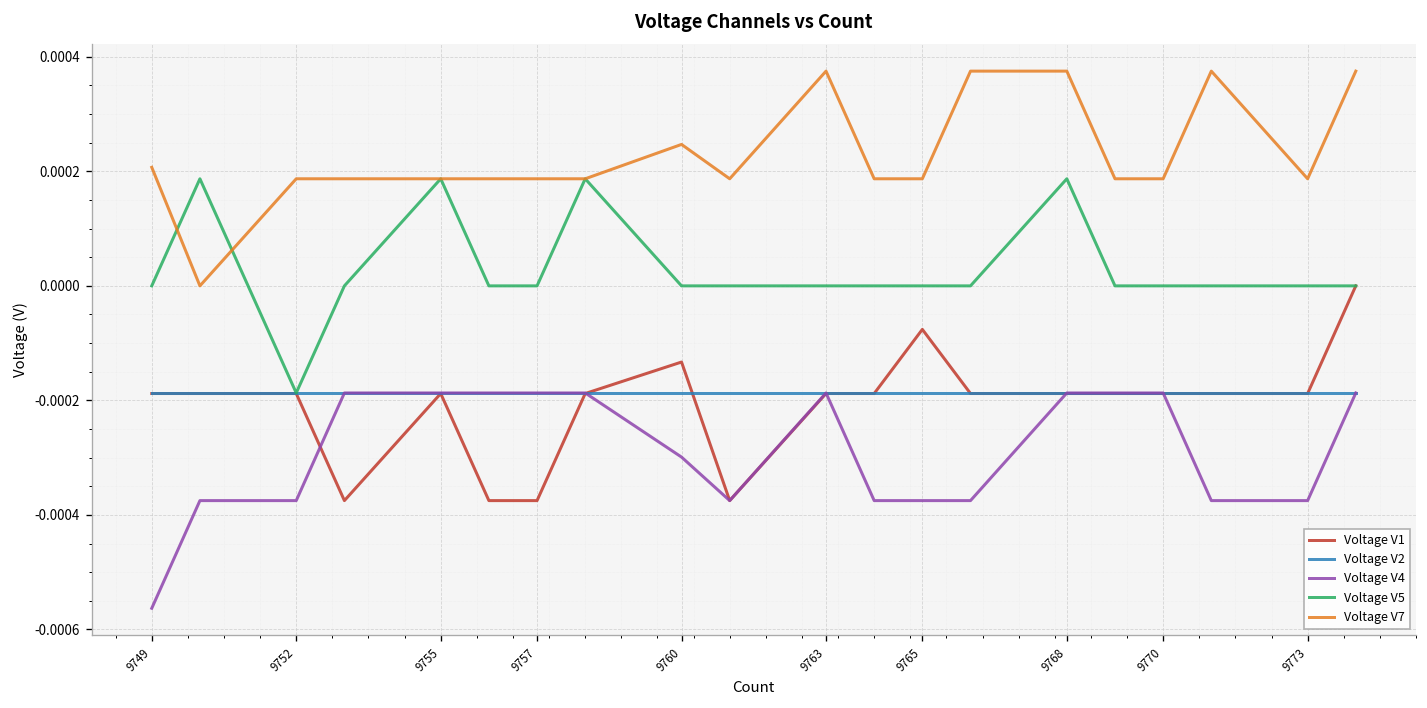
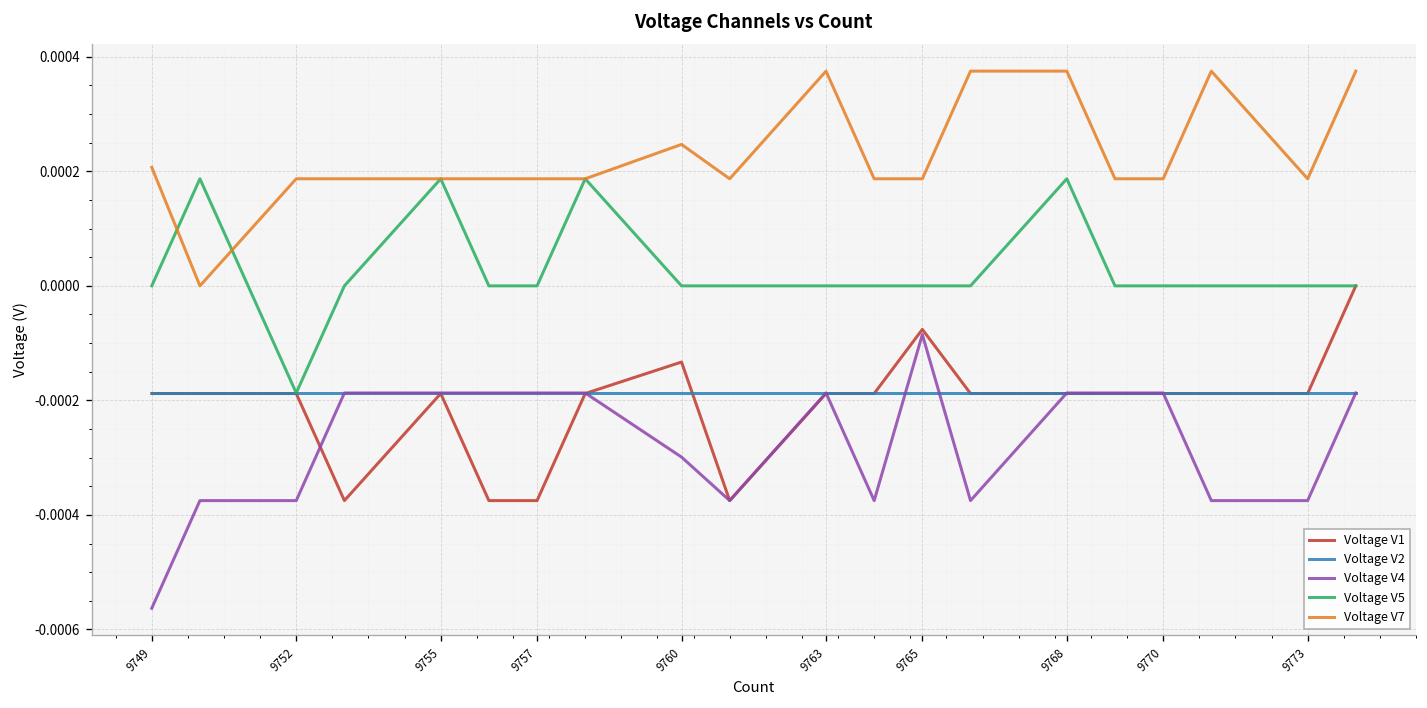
  {
    "Voltage V1": {
      "9757": -0.00038,
      "9760": -0.00013,
      "9765": -0.00008
    },
    "Voltage V2": {
      "9760": -0.00019,
      "9765": -0.00019
    },
    "Voltage V4": {
      "9749": -0.00056,
      "9752": -0.00038,
      "9760": -0.00030,
-     "9765": -0.00038,
+     "9765": -0.00009,
      "9773": -0.00038
    },
    "Voltage V5": {
      "9749": 0.00000,
      "9757": 0.00000,
      "9760": 0.00000,
      "9763": 0.00000,
      "9765": 0.00000,
      "9768": 0.00019,
      "9770": 0.00000,
      "9773": 0.00000
    },
    "Voltage V7": {
      "9749": 0.00021,
      "9752": 0.00019,
      "9757": 0.00019,
      "9760": 0.00025,
      "9763": 0.00038,
      "9765": 0.00019,
      "9768": 0.00038,
      "9770": 0.00019,
      "9773": 0.00019
    }
  }
